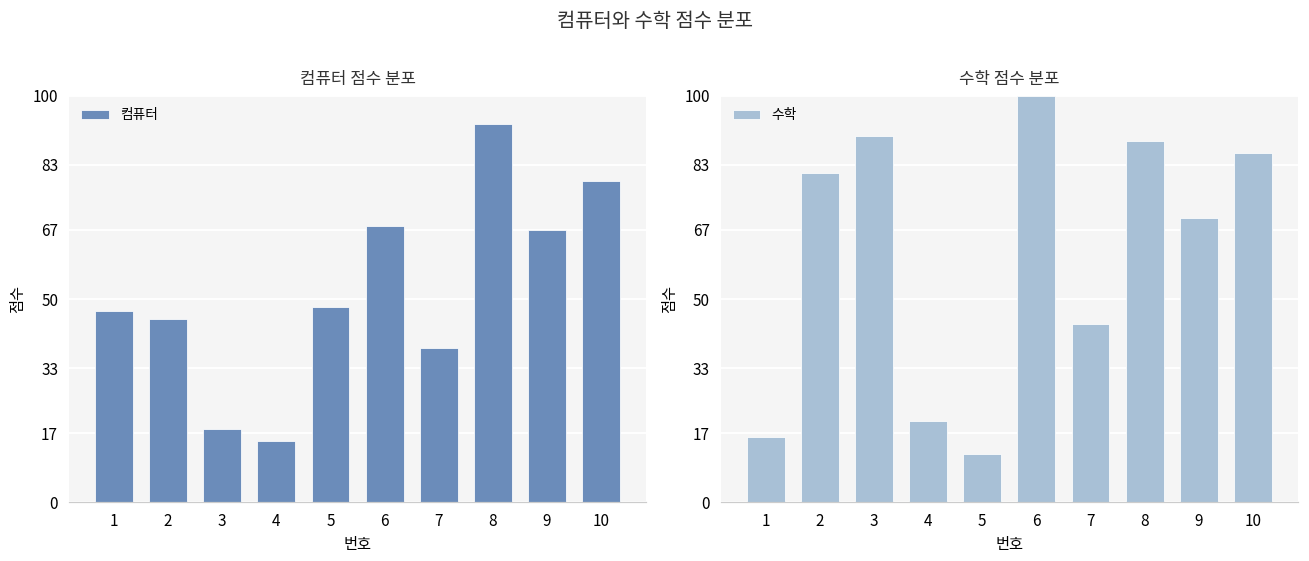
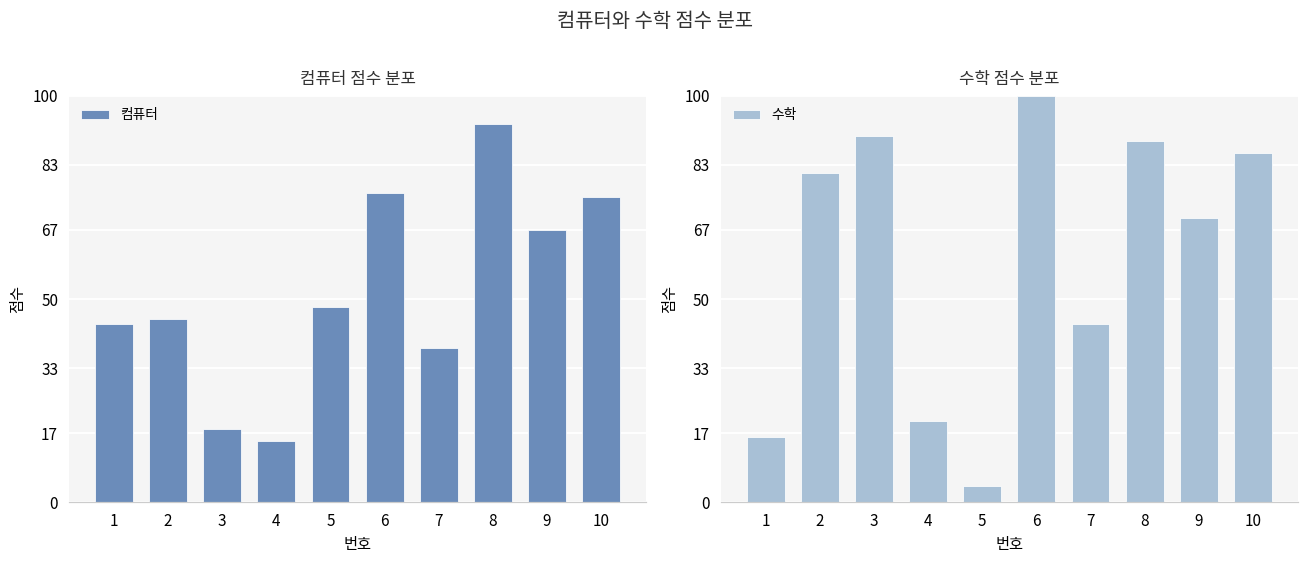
  {
    "컴퓨터 점수 분포": {
-     "1": 47,
+     "1": 44,
      "2": 45,
      "3": 18,
      "4": 15,
      "5": 48,
-     "6": 68,
+     "6": 76,
      "7": 38,
      "8": 93,
      "9": 67,
-     "10": 79
+     "10": 75
    },
    "수학 점수 분포": {
      "1": 16,
      "2": 81,
      "3": 90,
      "4": 20,
-     "5": 12,
+     "5": 4,
      "6": 100,
      "7": 44,
      "8": 89,
      "9": 70,
      "10": 86
    }
  }
